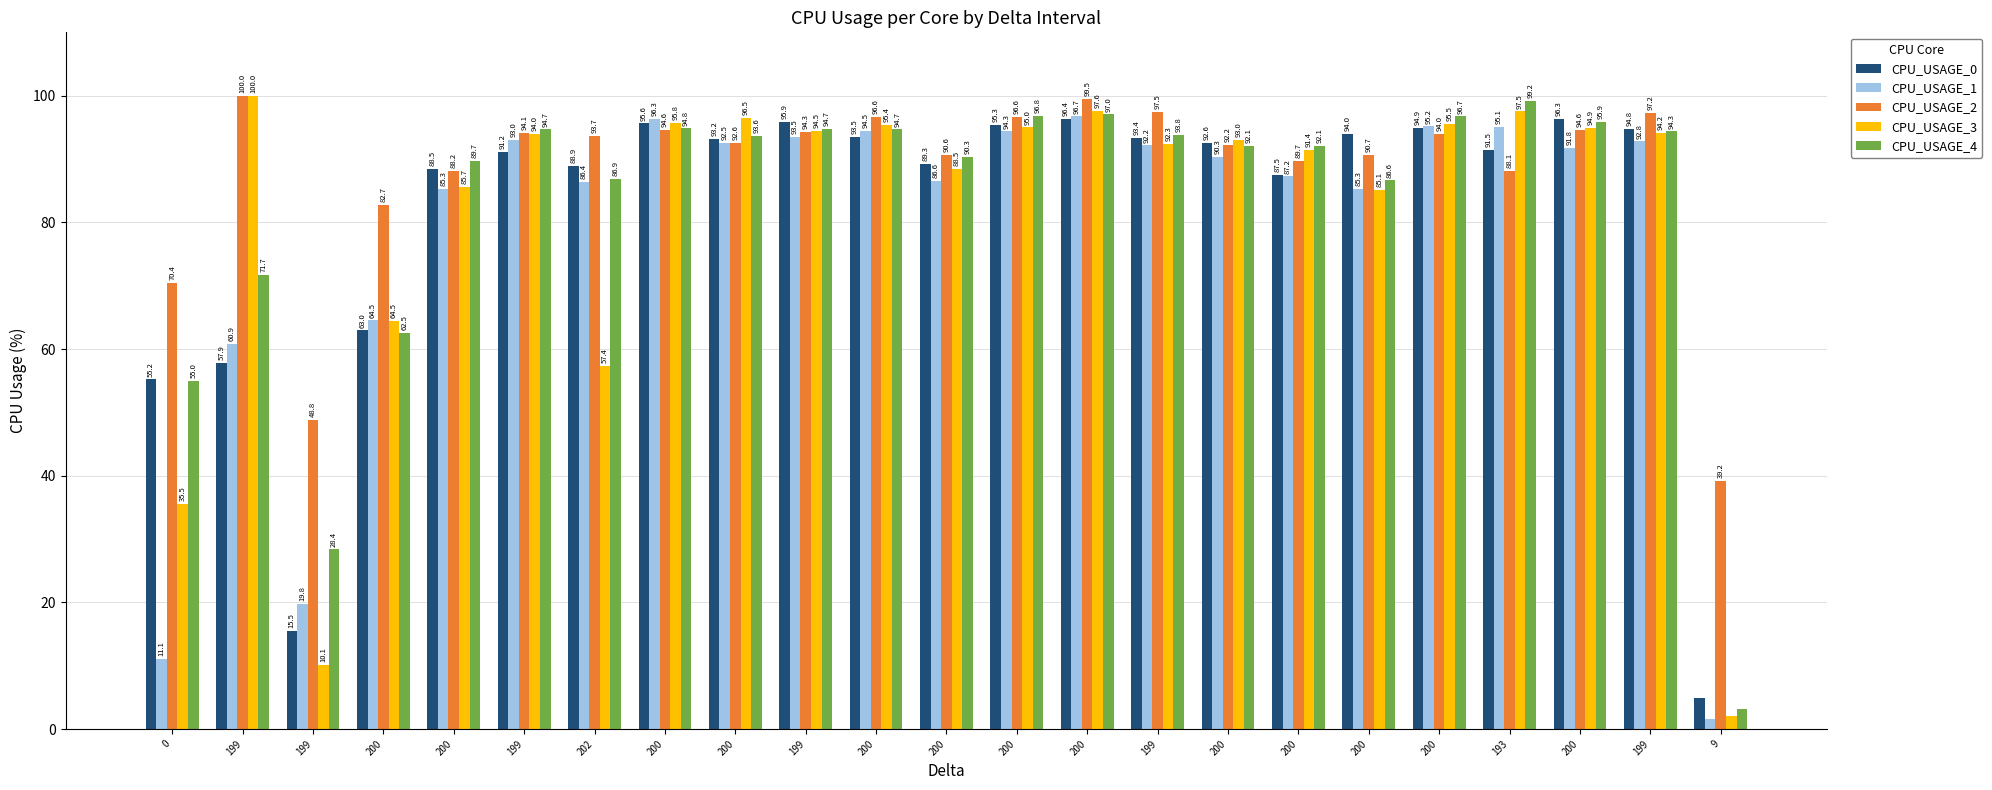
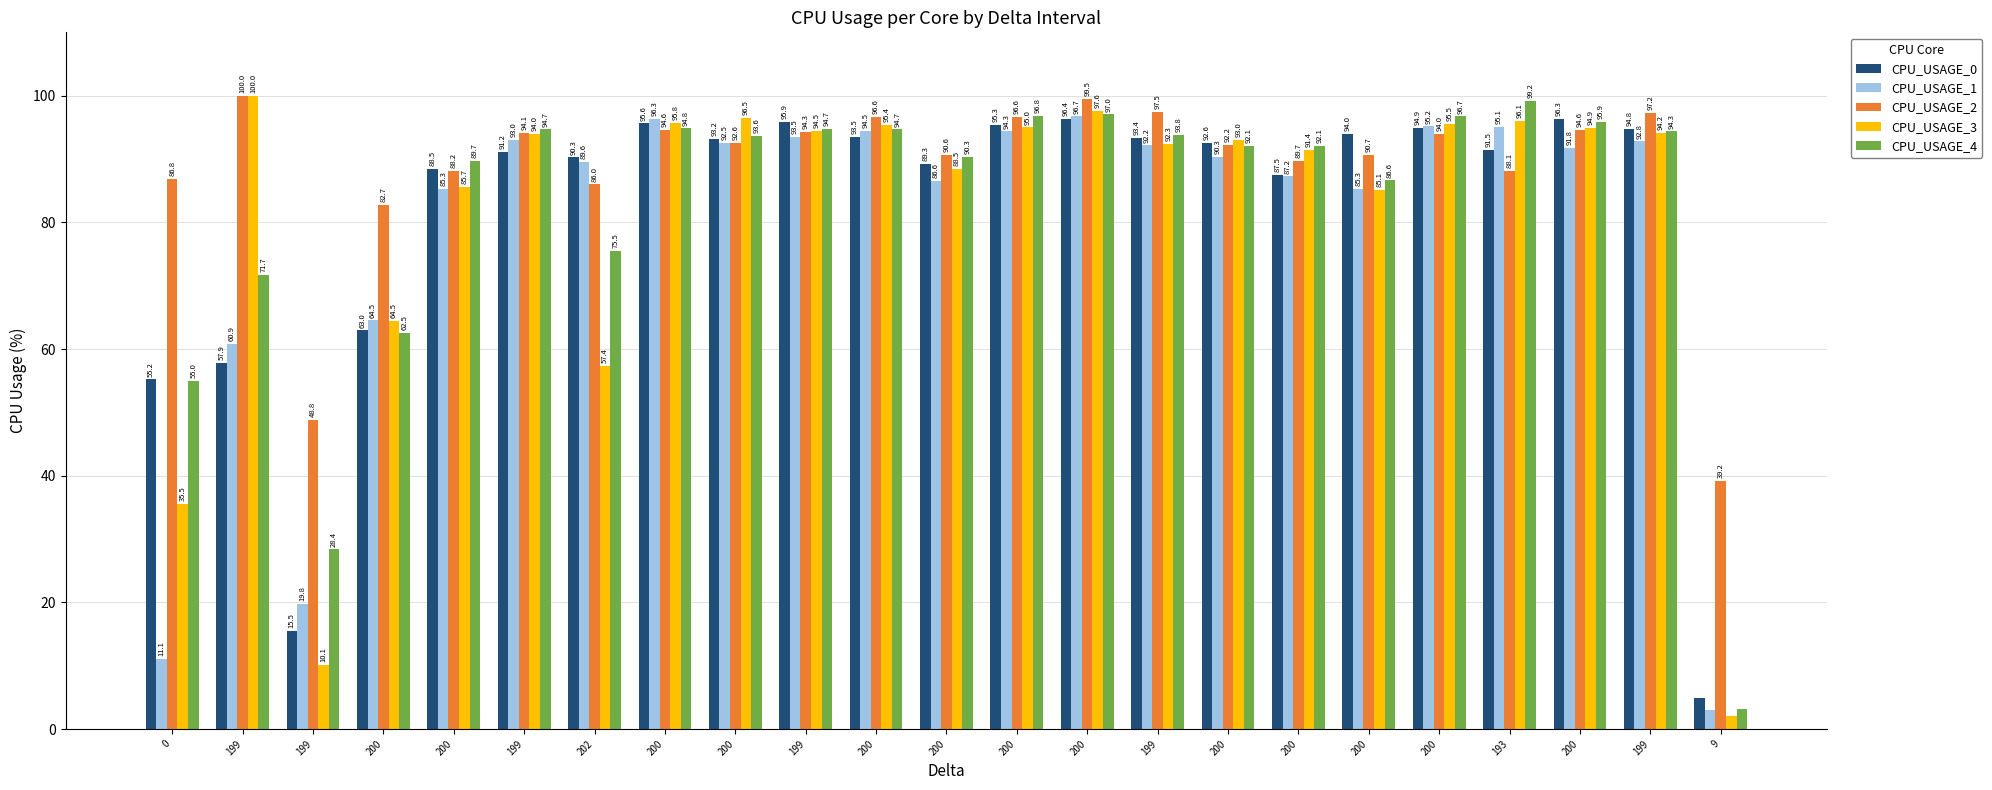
  {
    "CPU_USAGE_0": {
      "0": 55.2,
-     "202": 88.9,
+     "202": 90.3,
      "193": 91.5
    },
    "CPU_USAGE_1": {
      "0": 11.1,
-     "202": 86.4,
+     "202": 89.6,
      "193": 95.1,
-     "9": 2
+     "9": 3
    },
    "CPU_USAGE_2": {
-     "0": 70.4,
-     "202": 93.7,
+     "0": 86.8,
+     "202": 86.0,
      "193": 88.1,
      "9": 39.2
    },
    "CPU_USAGE_3": {
      "0": 35.5,
      "202": 57.4,
-     "193": 97.5
+     "193": 96.1
    },
    "CPU_USAGE_4": {
      "0": 55.0,
-     "202": 86.9,
+     "202": 75.5,
      "193": 99.2
    }
  }
